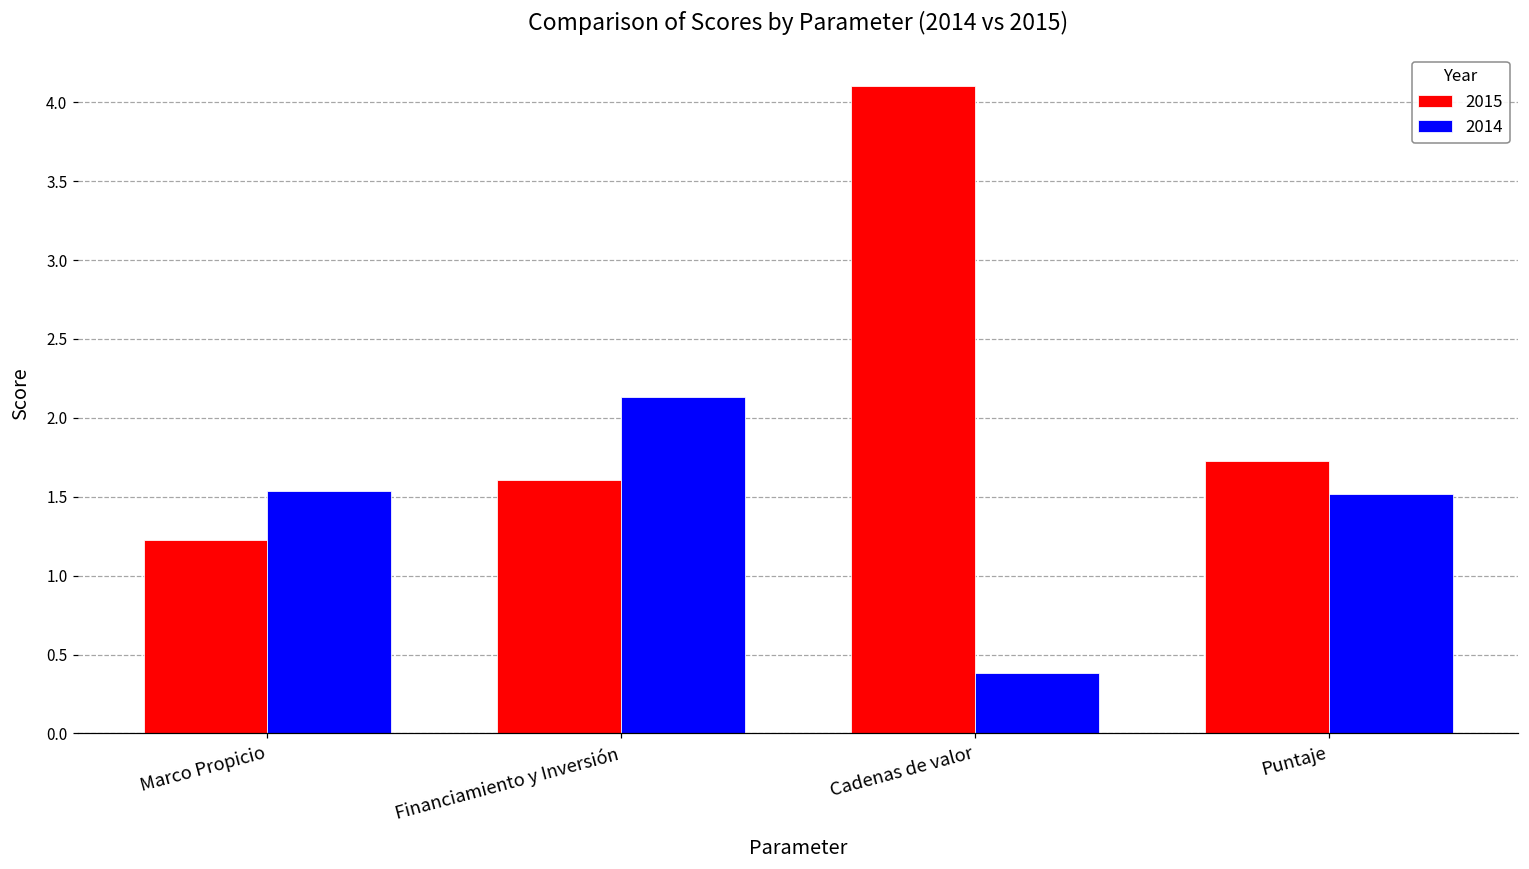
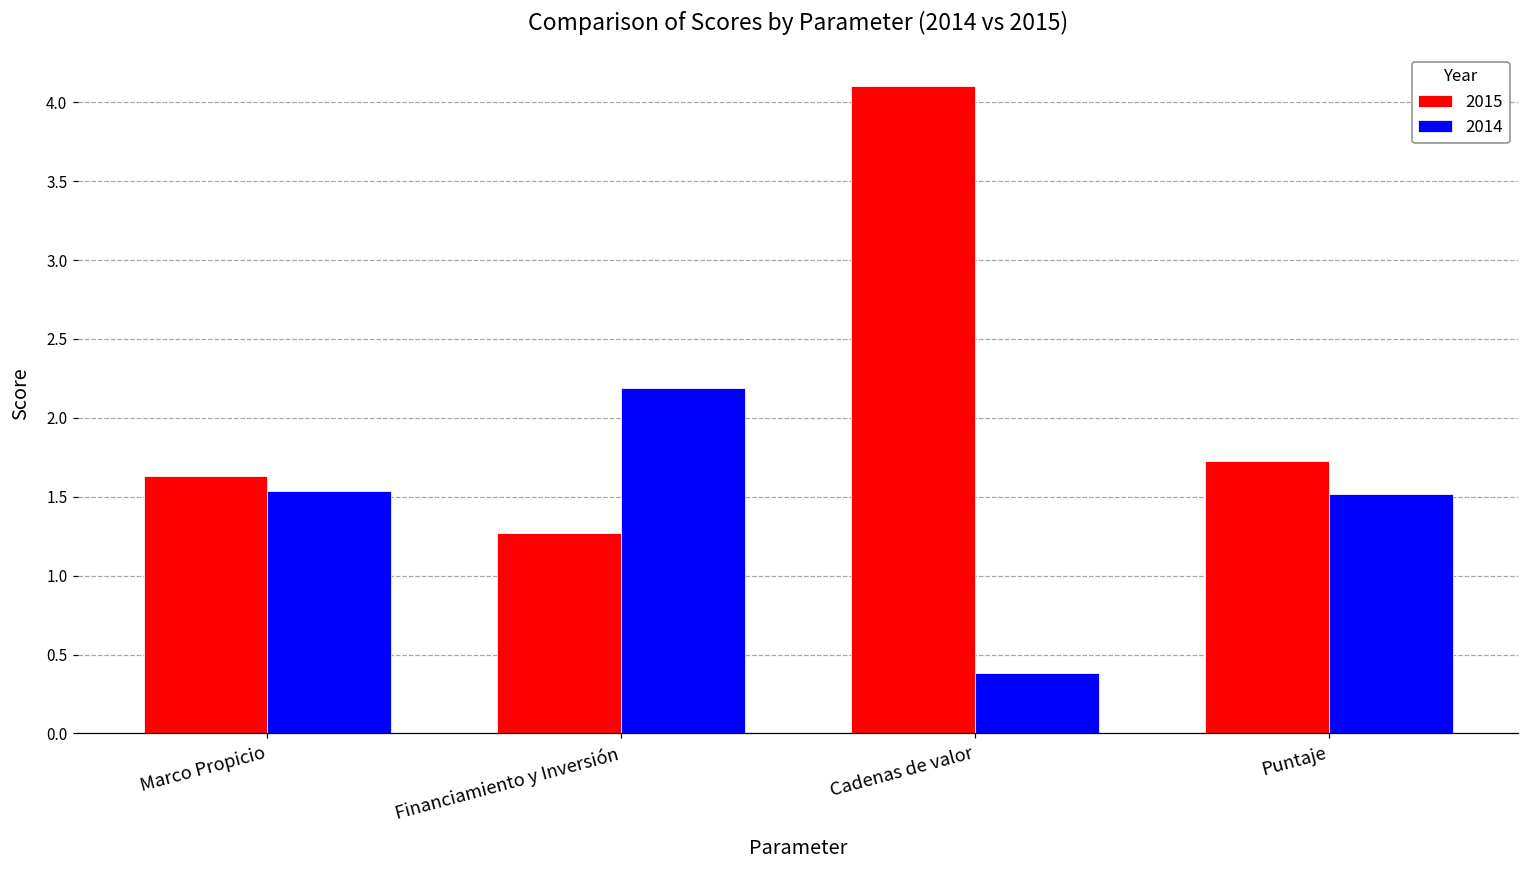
  {
    "2015": {
-     "Marco Propicio": 1.23,
-     "Financiamiento y Inversión": 1.61,
+     "Marco Propicio": 1.63,
+     "Financiamiento y Inversión": 1.27,
      "Cadenas de valor": 4.11,
      "Puntaje": 1.73
    },
    "2014": {
      "Marco Propicio": 1.54,
-     "Financiamiento y Inversión": 2.13,
+     "Financiamiento y Inversión": 2.19,
      "Cadenas de valor": 0.38,
      "Puntaje": 1.52
    }
  }
